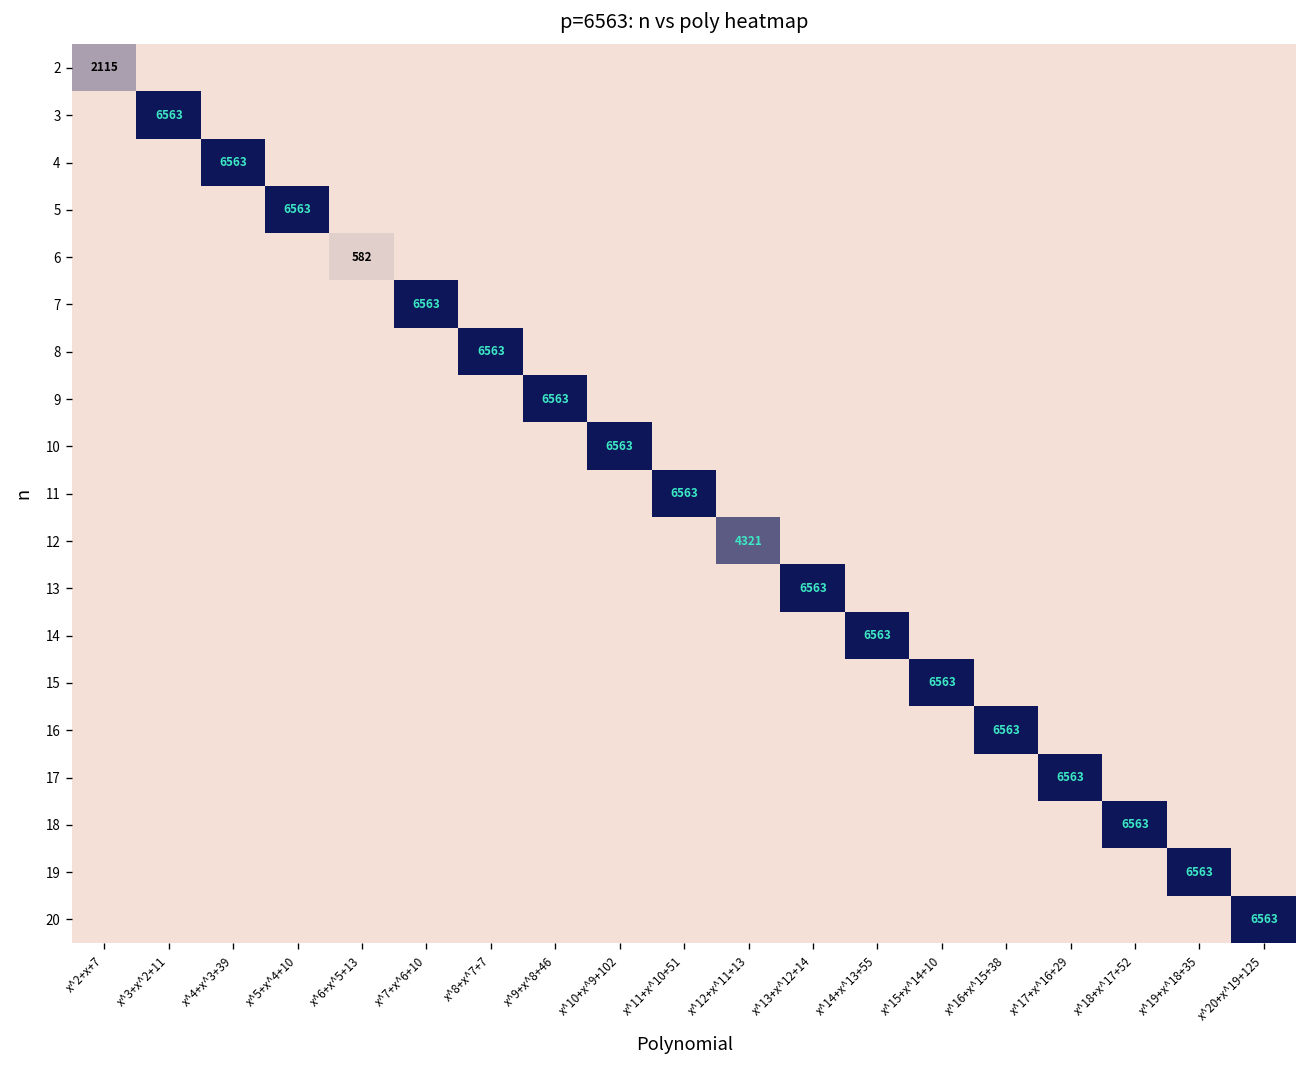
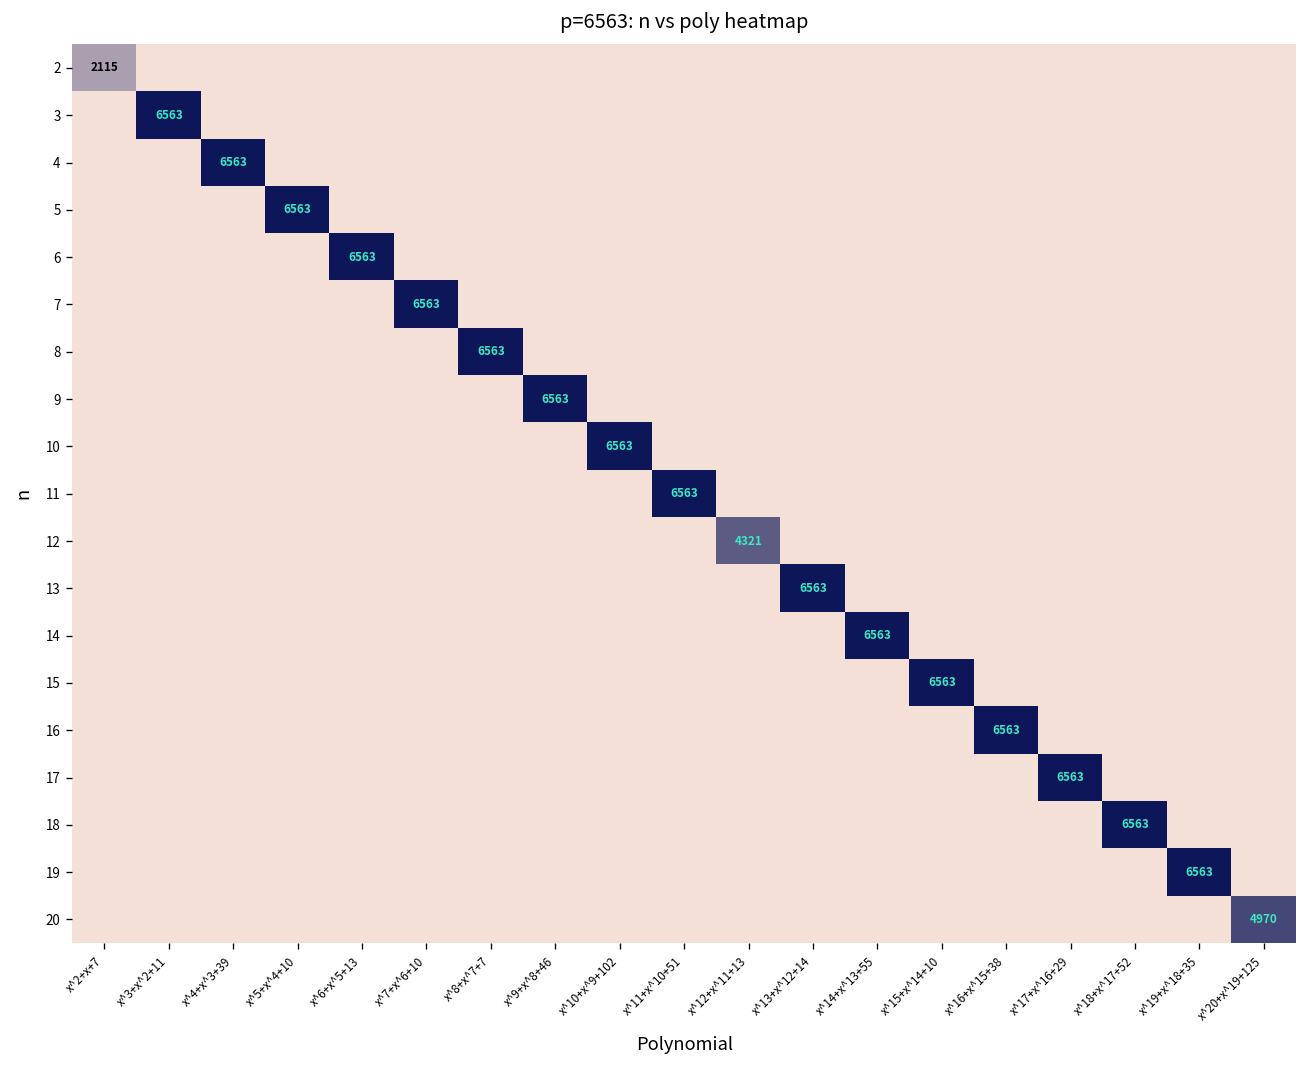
  {
    "2": {
      "x^2+x+7": 2115
    },
    "3": {
      "x^3+x^2+11": 6563
    },
    "4": {
      "x^4+x^3+39": 6563
    },
    "5": {
      "x^5+x^4+10": 6563
    },
    "6": {
-     "x^6+x^5+13": 582
+     "x^6+x^5+13": 6563
    },
    "7": {
      "x^7+x^6+10": 6563
    },
    "8": {
      "x^8+x^7+7": 6563
    },
    "9": {
      "x^9+x^8+46": 6563
    },
    "10": {
      "x^10+x^9+102": 6563
    },
    "11": {
      "x^11+x^10+51": 6563
    },
    "12": {
      "x^12+x^11+13": 4321
    },
    "13": {
      "x^13+x^12+14": 6563
    },
    "14": {
      "x^14+x^13+55": 6563
    },
    "15": {
      "x^15+x^14+10": 6563
    },
    "16": {
      "x^16+x^15+38": 6563
    },
    "17": {
      "x^17+x^16+29": 6563
    },
    "18": {
      "x^18+x^17+52": 6563
    },
    "19": {
      "x^19+x^18+35": 6563
    },
    "20": {
-     "x^20+x^19+125": 6563
+     "x^20+x^19+125": 4970
    }
  }
